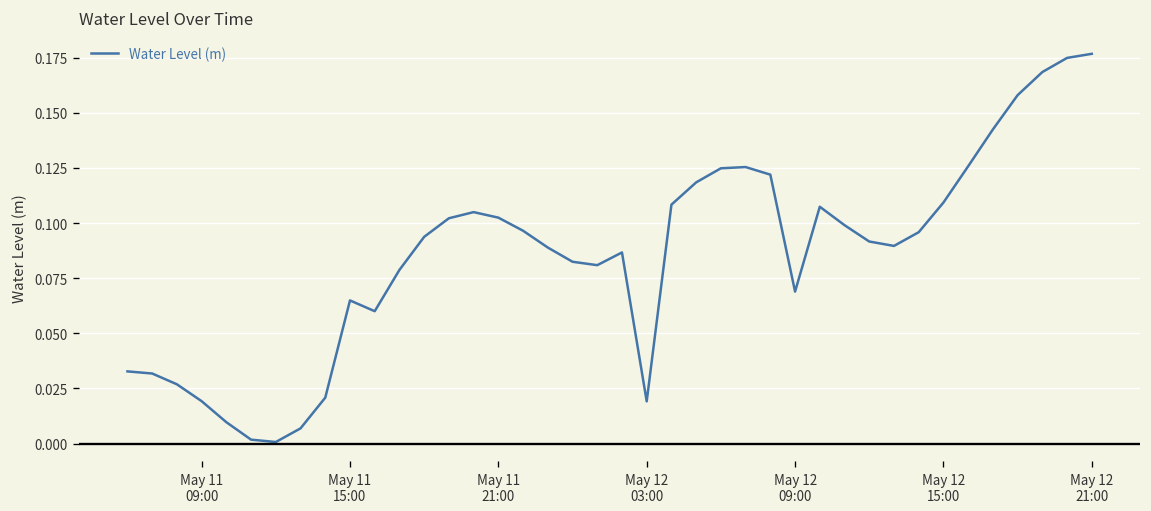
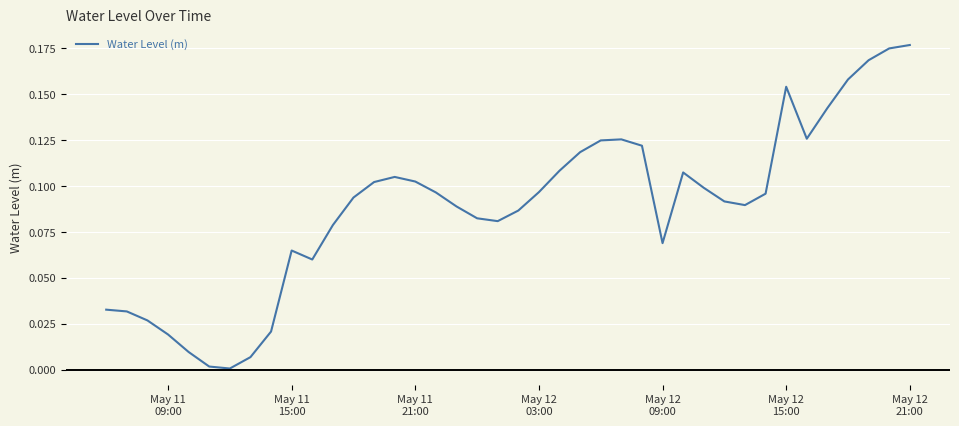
  {
    "May 11 09:00": 0.019,
    "May 11 15:00": 0.065,
    "May 11 21:00": 0.103,
-   "May 12 03:00": 0.019,
+   "May 12 03:00": 0.097,
    "May 12 09:00": 0.069,
-   "May 12 15:00": 0.109,
+   "May 12 15:00": 0.154,
    "May 12 21:00": 0.177
  }
